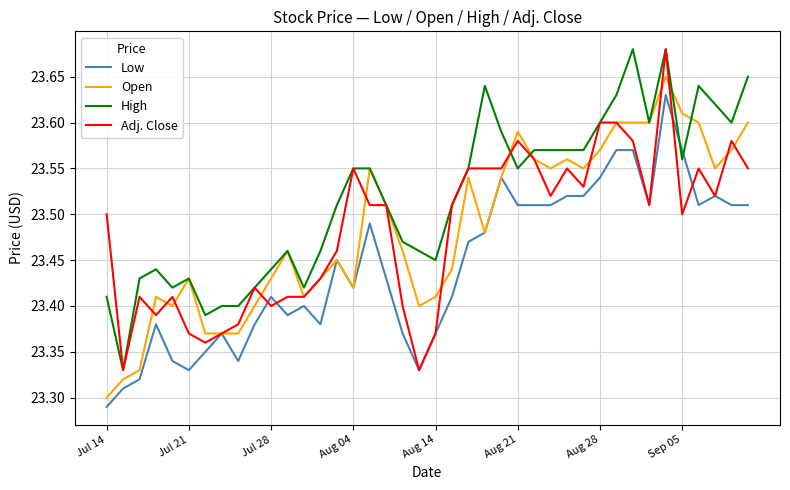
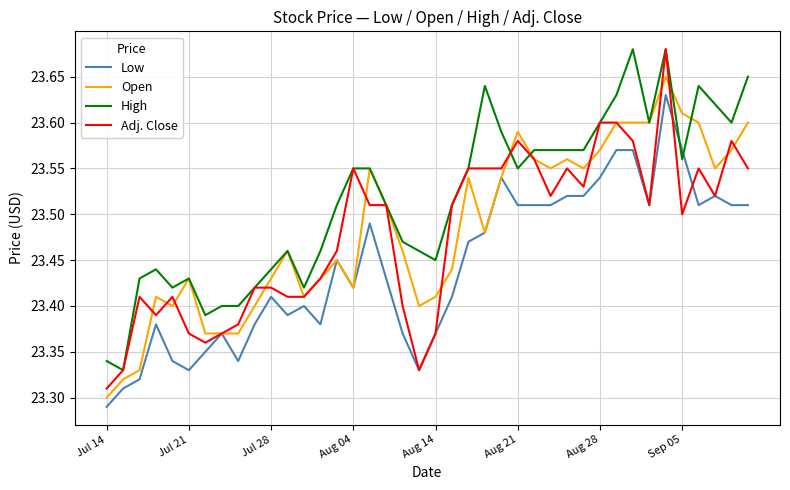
  {
    "Low": {
      "Jul 14": 23.29,
      "Jul 21": 23.33,
      "Jul 28": 23.41,
      "Aug 21": 23.51,
      "Aug 28": 23.54,
      "Sep 05": 23.57
    },
    "Open": {
      "Jul 14": 23.30,
      "Jul 28": 23.43,
      "Aug 14": 23.41,
      "Aug 21": 23.59,
      "Aug 28": 23.57,
      "Sep 05": 23.61
    },
    "High": {
-     "Jul 14": 23.41,
+     "Jul 14": 23.34,
      "Jul 28": 23.44,
      "Aug 14": 23.45,
      "Aug 21": 23.55,
      "Sep 05": 23.56
    },
    "Adj. Close": {
-     "Jul 14": 23.50,
+     "Jul 14": 23.31,
      "Jul 21": 23.37,
-     "Jul 28": 23.40,
+     "Jul 28": 23.42,
      "Aug 21": 23.58,
      "Sep 05": 23.50
    }
  }
